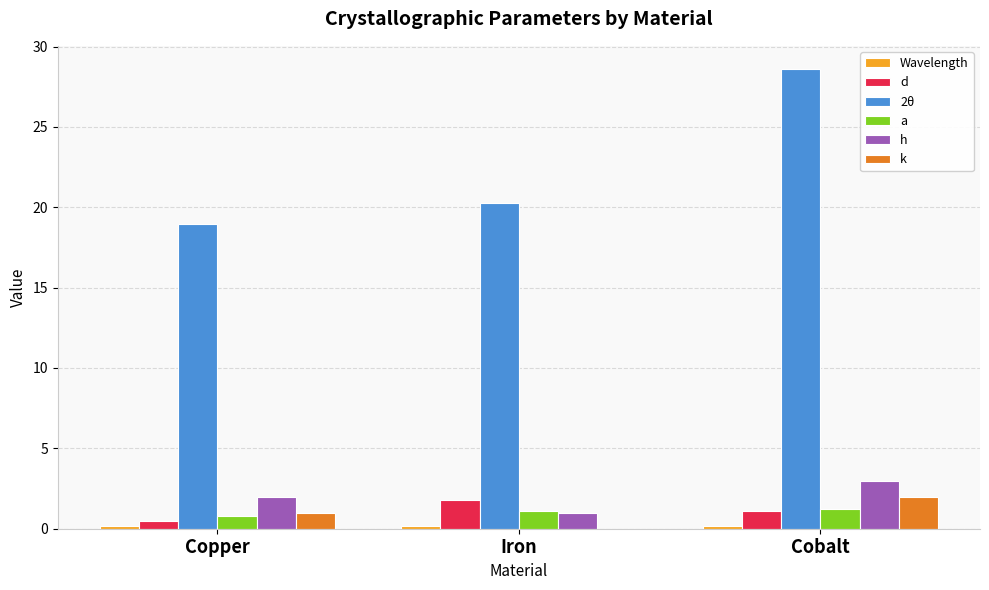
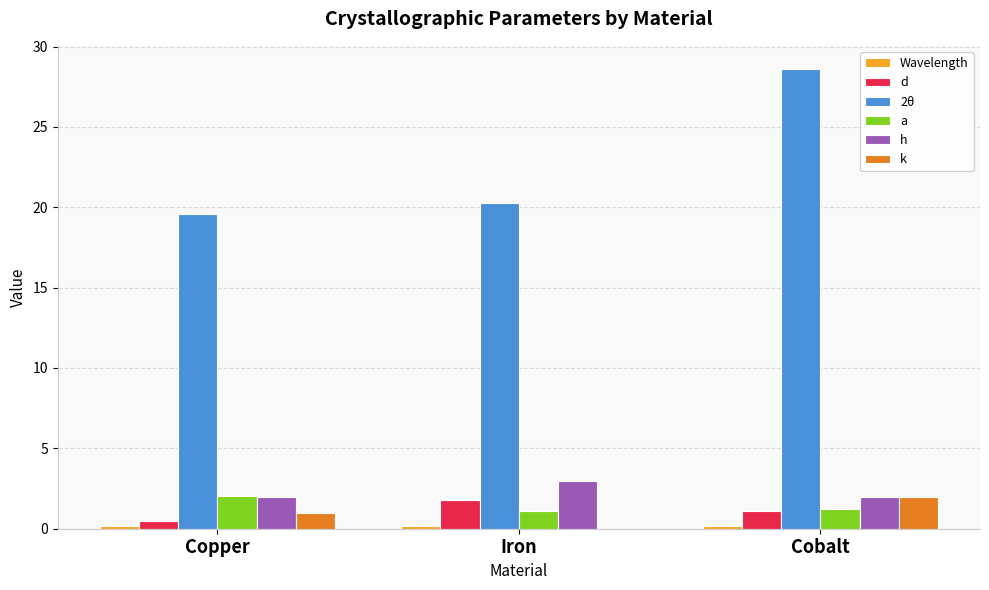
  {
    "d": {
      "Copper": 0.5,
      "Iron": 1.8,
      "Cobalt": 1.1
    },
    "2θ": {
-     "Copper": 18.9,
+     "Copper": 19.6,
      "Iron": 20.2,
      "Cobalt": 28.6
    },
    "a": {
-     "Copper": 0.8,
+     "Copper": 2.0,
      "Iron": 1.1,
      "Cobalt": 1.3
    },
    "h": {
      "Copper": 2,
-     "Iron": 1,
-     "Cobalt": 3
+     "Iron": 3,
+     "Cobalt": 2
    }
  }
